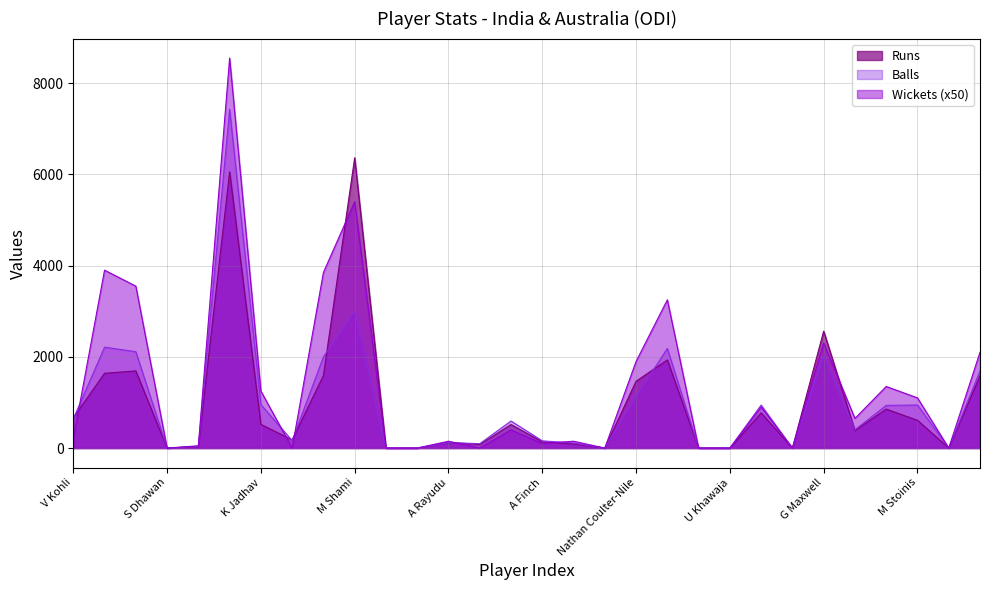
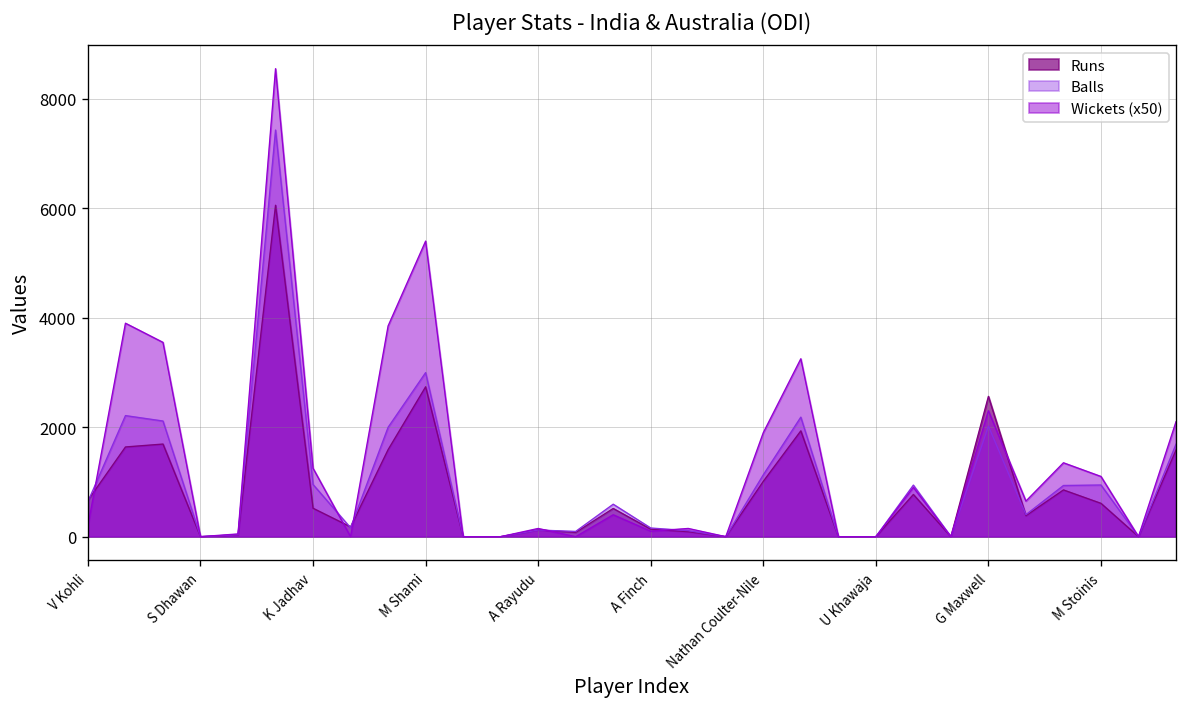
  {
    "Runs": {
      "K Jadhav": 500,
-     "M Shami": 6400,
-     "Nathan Coulter-Nile": 1500,
+     "M Shami": 2700,
+     "Nathan Coulter-Nile": 1000,
      "G Maxwell": 2600,
      "M Stoinis": 600
    }
  }
